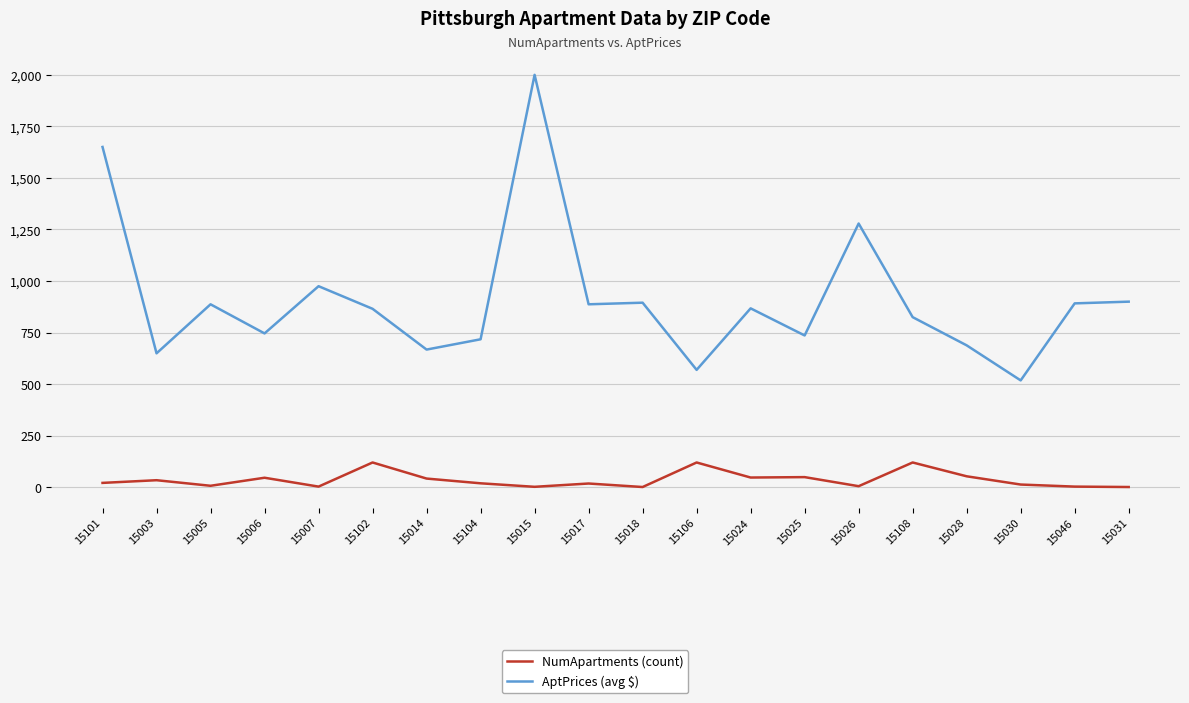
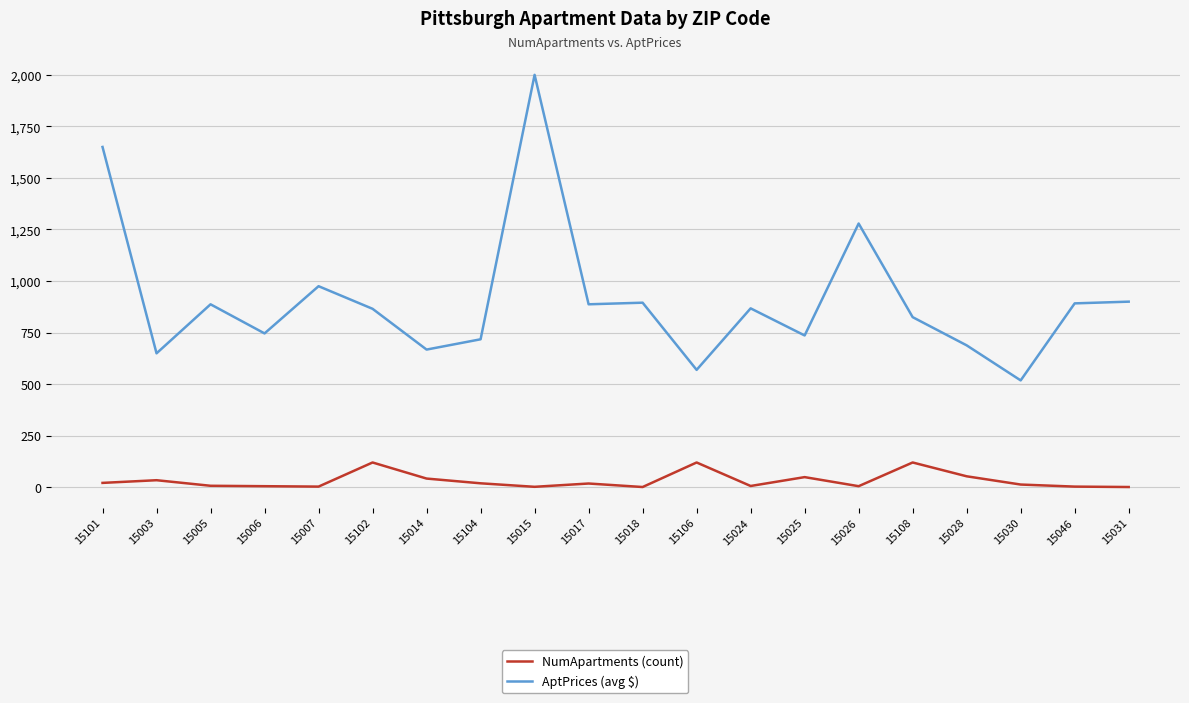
  {
    "NumApartments (count)": {
      "15101": "20",
      "15003": "30",
      "15005": "10",
-     "15006": "50",
+     "15006": "10",
      "15007": "0",
      "15102": "120",
      "15014": "40",
      "15104": "20",
      "15015": "0",
      "15017": "20",
      "15018": "0",
      "15106": "120",
-     "15024": "50",
+     "15024": "10",
      "15025": "50",
      "15026": "10",
      "15108": "120",
      "15028": "50",
      "15030": "10",
      "15046": "0",
      "15031": "0"
    },
    "AptPrices (avg $)": {
      "15101": "1,650",
      "15003": "650",
      "15005": "890",
      "15006": "750",
      "15007": "980",
      "15102": "870",
      "15014": "670",
      "15104": "720",
      "15015": "2,000",
      "15017": "890",
      "15018": "900",
      "15106": "570",
      "15024": "870",
      "15025": "740",
      "15026": "1,280",
      "15108": "820",
      "15028": "690",
      "15030": "520",
      "15046": "890",
      "15031": "900"
    }
  }
